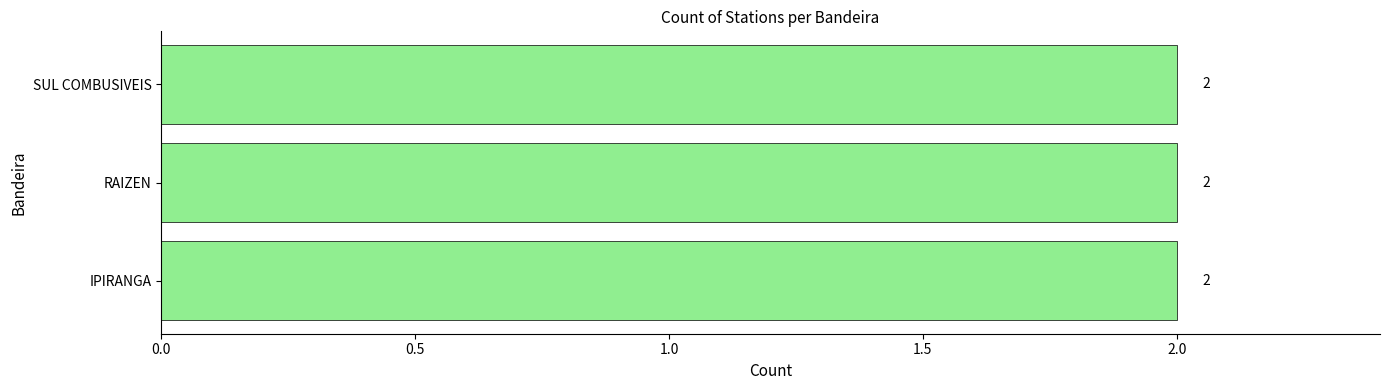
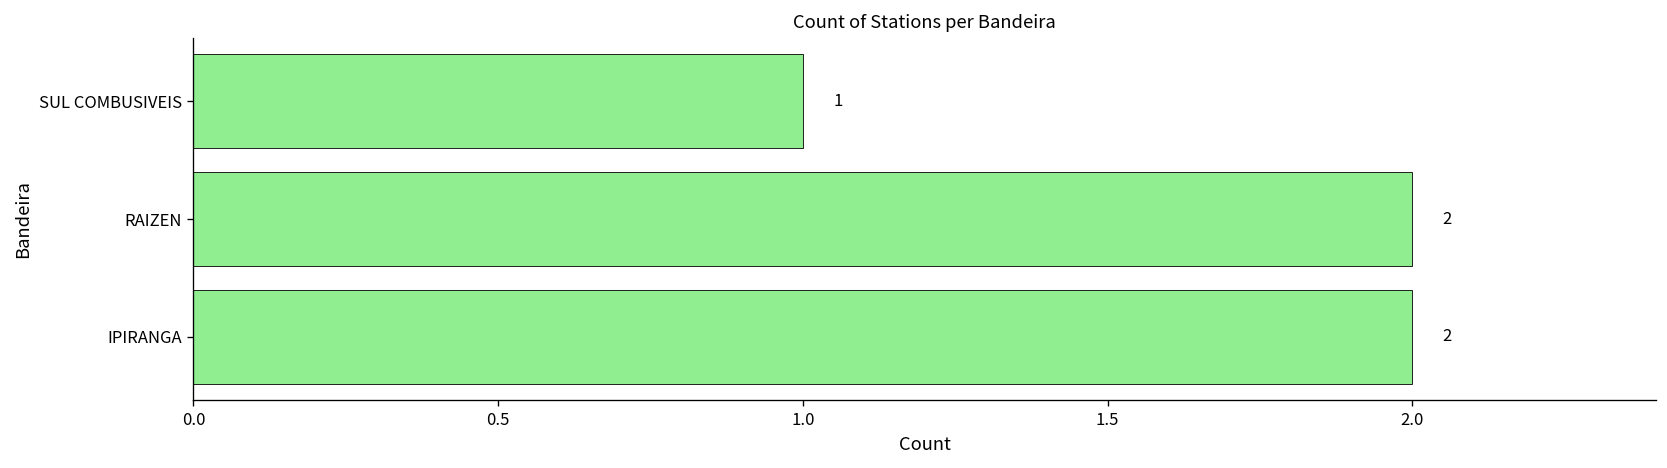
  {
-   "SUL COMBUSIVEIS": 2
+   "SUL COMBUSIVEIS": 1
  }
